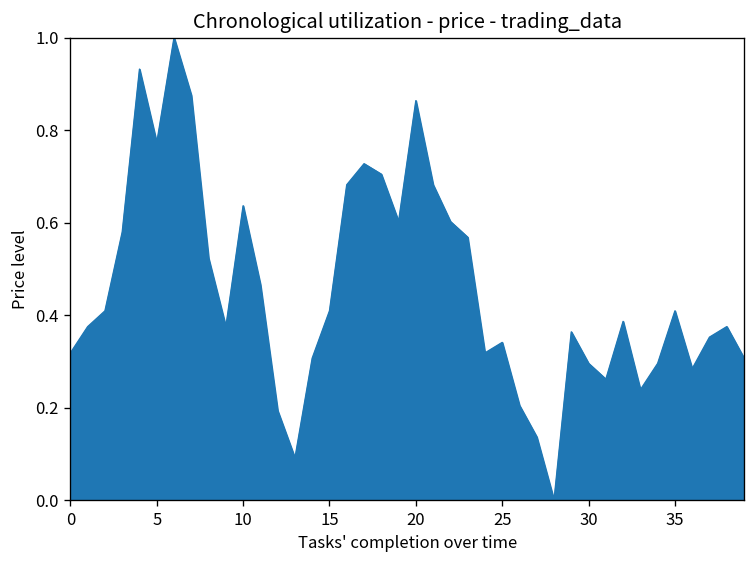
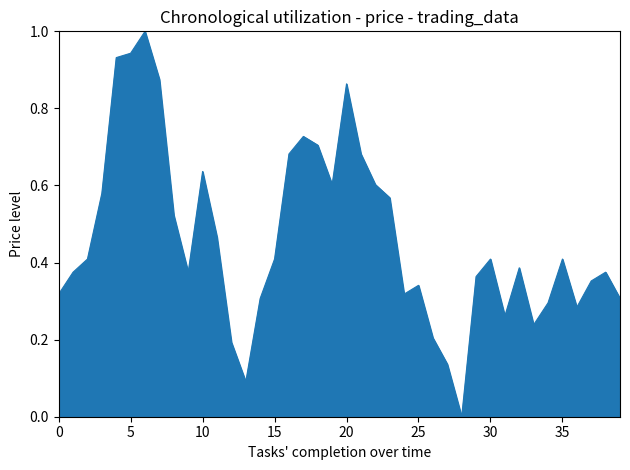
  {
    "0": 0.32,
-   "5": 0.77,
+   "5": 0.94,
    "10": 0.64,
    "15": 0.41,
    "20": 0.86,
    "25": 0.34,
-   "30": 0.30,
+   "30": 0.41,
    "35": 0.41
  }
